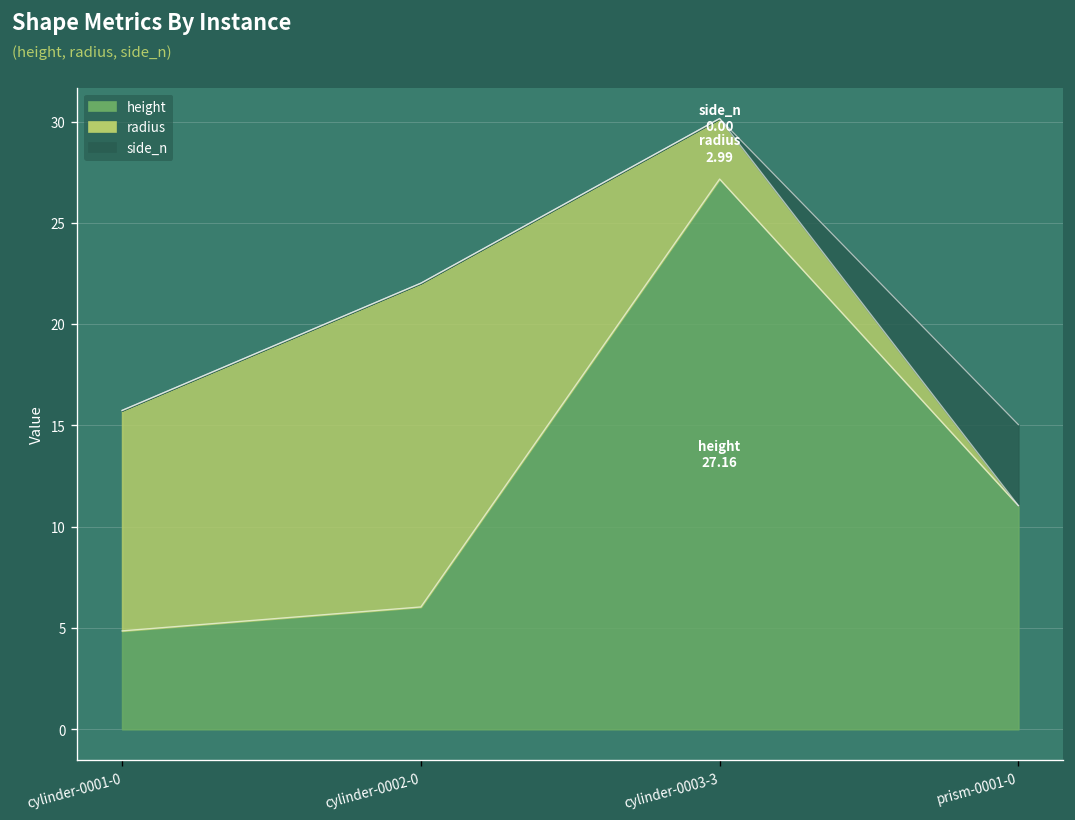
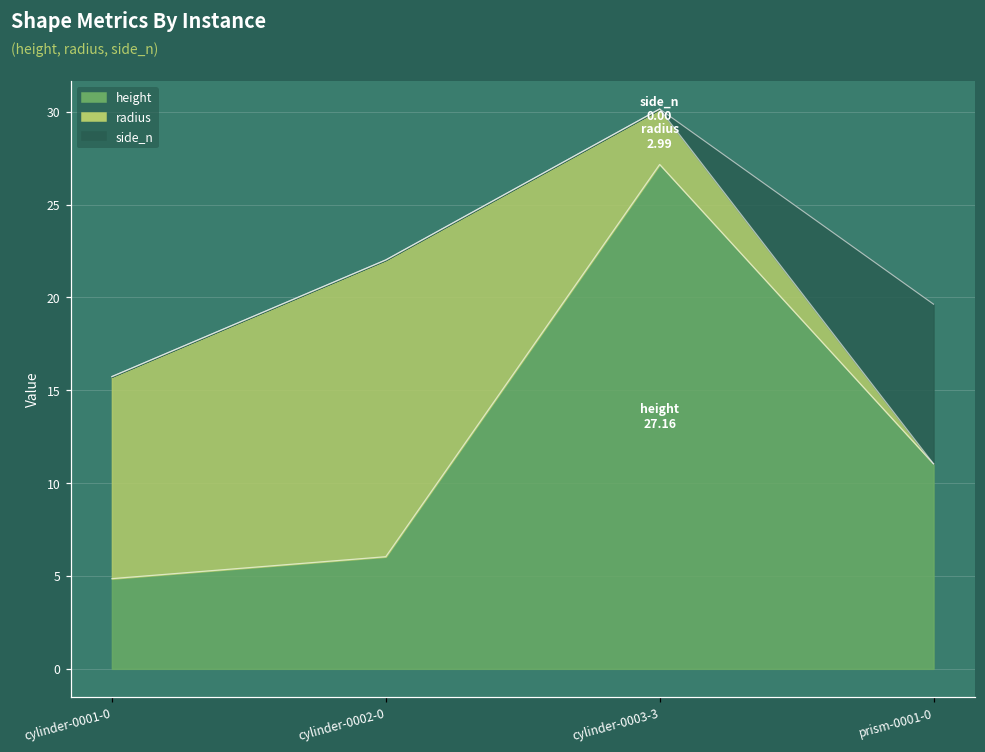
  {
    "height": {
      "cylinder-0001-0": 4.9,
      "cylinder-0002-0": 6.0
    },
    "side_n": {
-     "prism-0001-0": 4.0
+     "prism-0001-0": 8.6
    }
  }
